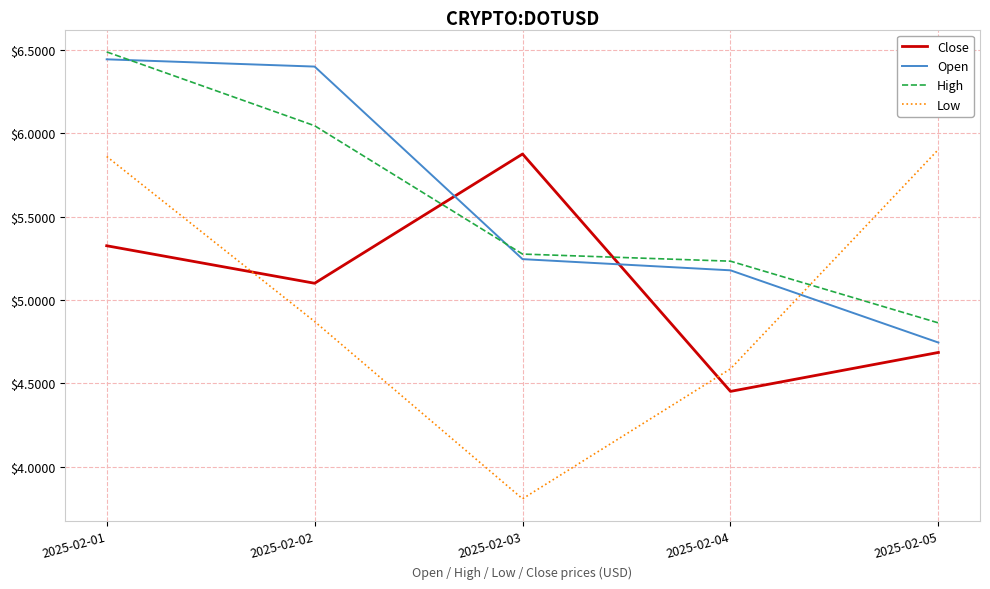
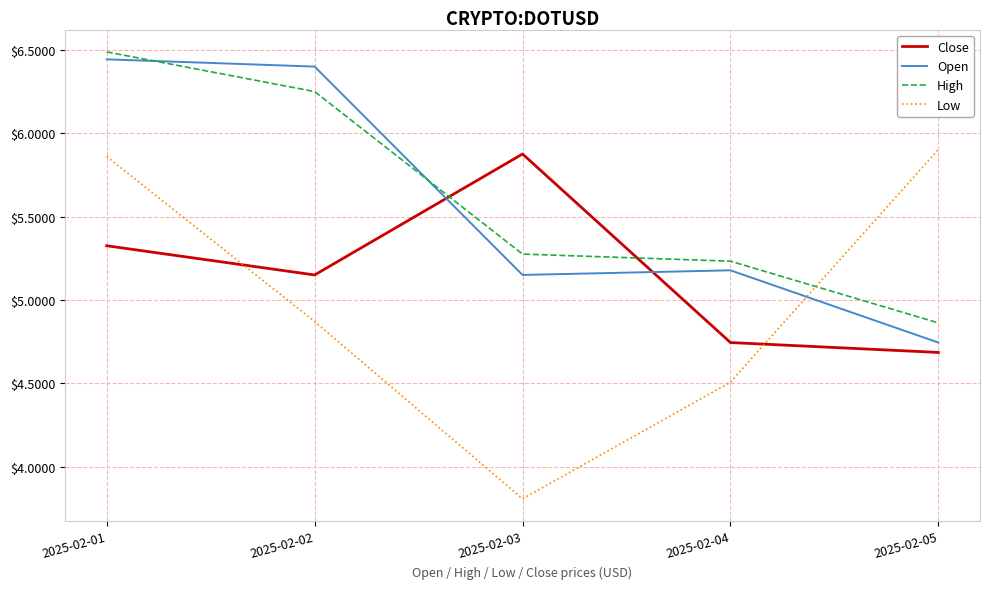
  {
    "Close": {
      "2025-02-01": "$5.33",
-     "2025-02-02": "$5.10",
+     "2025-02-02": "$5.15",
      "2025-02-03": "$5.88",
-     "2025-02-04": "$4.45",
+     "2025-02-04": "$4.75",
      "2025-02-05": "$4.69"
    },
    "Open": {
      "2025-02-01": "$6.44",
      "2025-02-02": "$6.40",
-     "2025-02-03": "$5.25",
+     "2025-02-03": "$5.15",
      "2025-02-04": "$5.18",
      "2025-02-05": "$4.75"
    },
    "High": {
      "2025-02-01": "$6.49",
-     "2025-02-02": "$6.05",
+     "2025-02-02": "$6.25",
      "2025-02-03": "$5.28",
      "2025-02-04": "$5.23",
      "2025-02-05": "$4.86"
    },
    "Low": {
      "2025-02-01": "$5.86",
      "2025-02-02": "$4.87",
      "2025-02-03": "$3.81",
-     "2025-02-04": "$4.59",
+     "2025-02-04": "$4.51",
      "2025-02-05": "$5.90"
    }
  }
